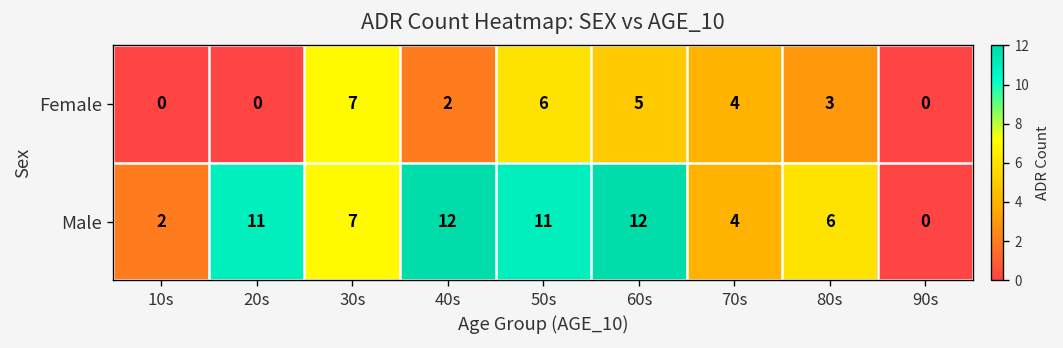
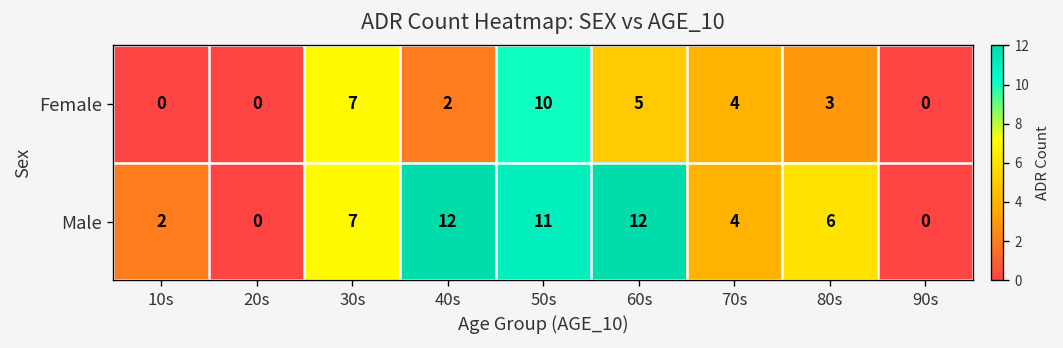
  {
    "Female": {
      "10s": 0,
      "20s": 0,
      "30s": 7,
      "40s": 2,
-     "50s": 6,
+     "50s": 10,
      "60s": 5,
      "70s": 4,
      "80s": 3,
      "90s": 0
    },
    "Male": {
      "10s": 2,
-     "20s": 11,
+     "20s": 0,
      "30s": 7,
      "40s": 12,
      "50s": 11,
      "60s": 12,
      "70s": 4,
      "80s": 6,
      "90s": 0
    }
  }
